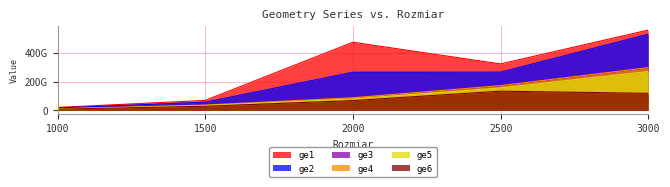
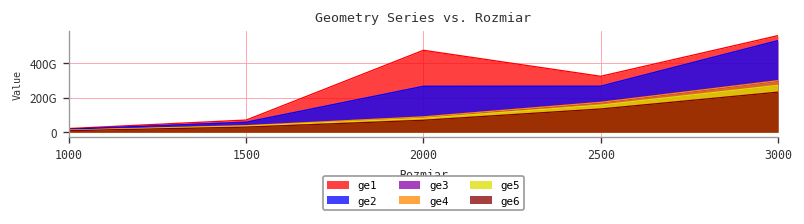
  {
    "ge1": {
      "2000": 470000000000,
      "2500": 320000000000,
      "3000": 560000000000
    },
    "ge2": {
      "2000": 270000000000,
      "2500": 270000000000,
      "3000": 530000000000
    },
    "ge4": {
      "3000": 300000000000
    },
    "ge5": {
      "3000": 270000000000
    },
    "ge6": {
      "2500": 130000000000,
-     "3000": 120000000000
+     "3000": 230000000000
    }
  }
